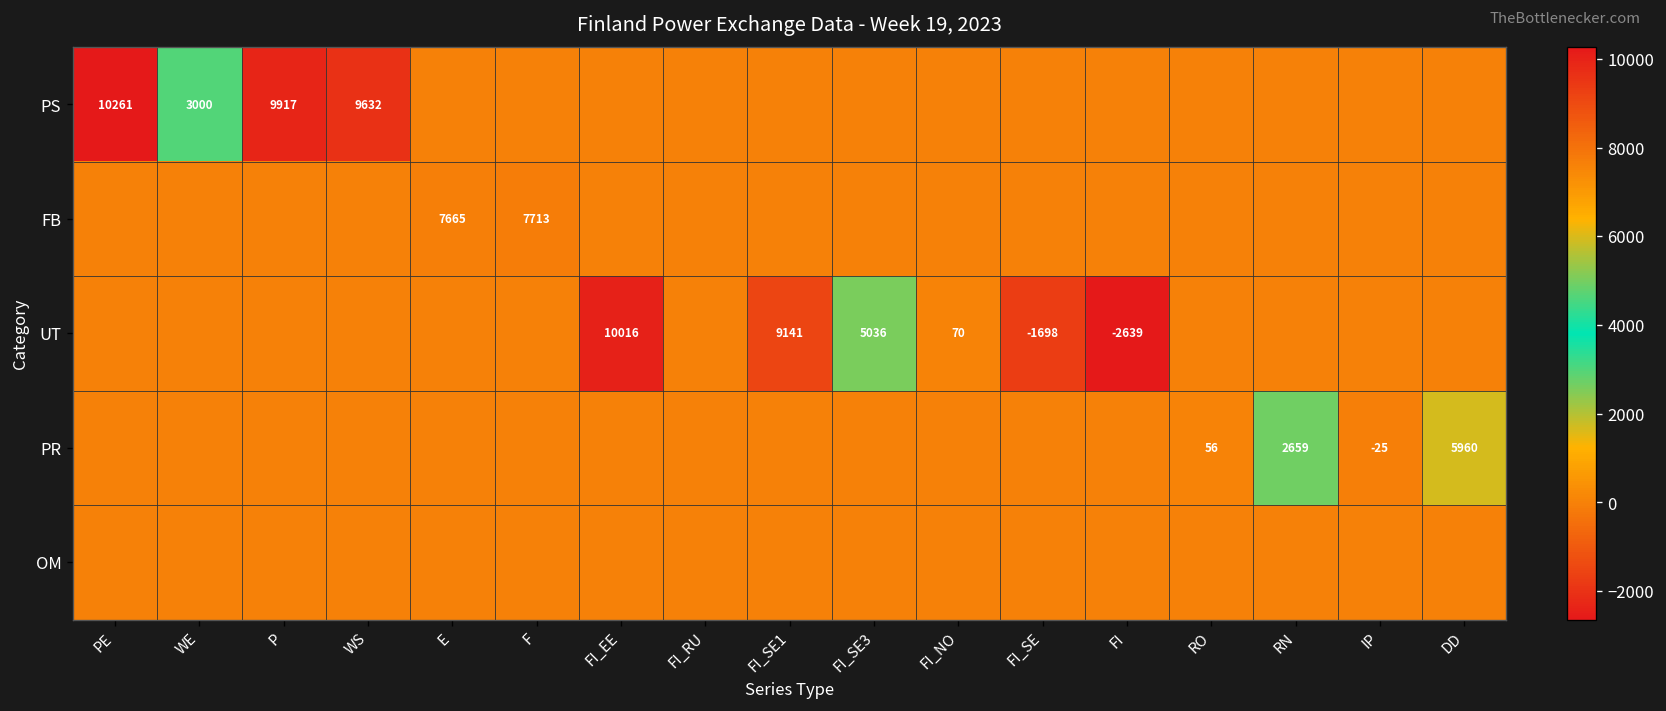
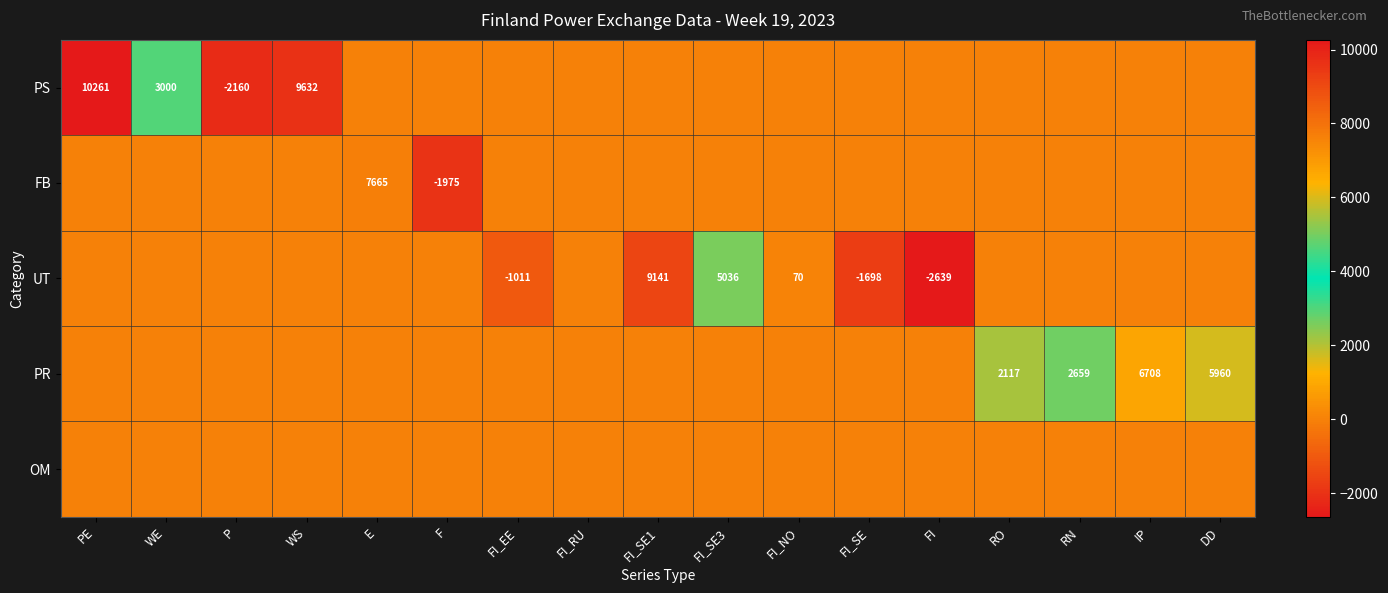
  {
    "PS": {
      "PE": 10261,
      "WE": 3000,
-     "P": 9917,
+     "P": -2160,
      "WS": 9632
    },
    "FB": {
      "E": 7665,
-     "F": 7713
+     "F": -1975
    },
    "UT": {
-     "FI_EE": 10016,
+     "FI_EE": -1011,
      "FI_SE1": 9141,
      "FI_SE3": 5036,
      "FI_NO": 70,
      "FI_SE": -1698,
      "FI": -2639
    },
    "PR": {
-     "RO": 56,
+     "RO": 2117,
      "RN": 2659,
-     "IP": -25,
+     "IP": 6708,
      "DD": 5960
    }
  }
